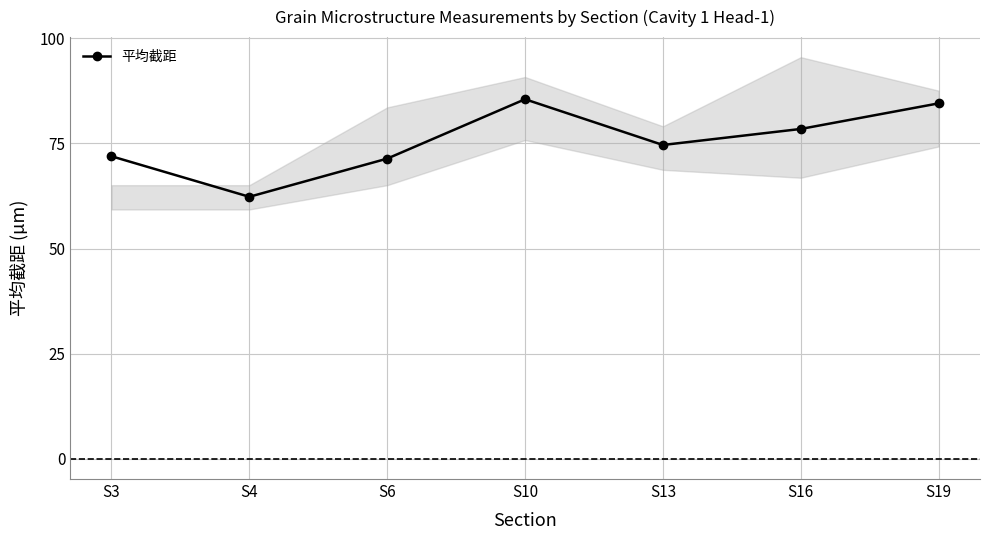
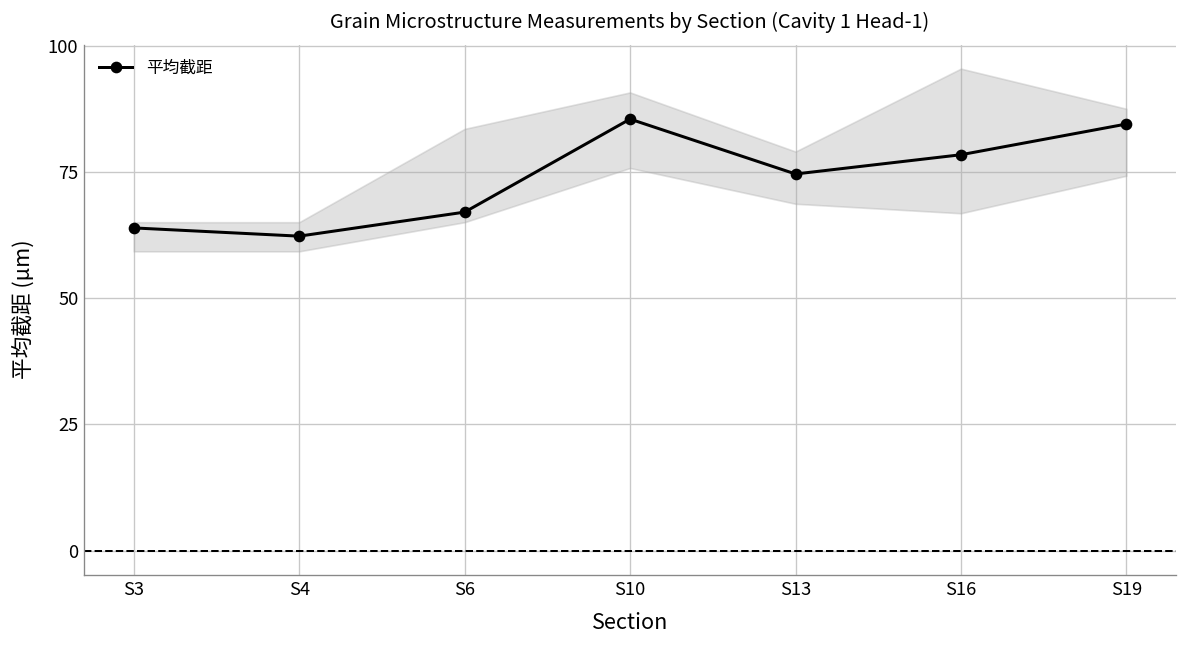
  {
    "平均截距": {
-     "S3": 72,
+     "S3": 64,
      "S4": 62,
-     "S6": 71,
+     "S6": 67,
      "S10": 85,
      "S13": 75,
      "S16": 78,
      "S19": 84
    }
  }
